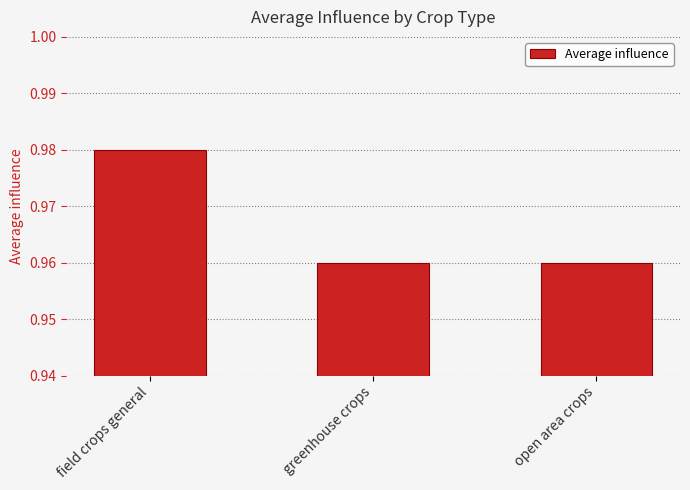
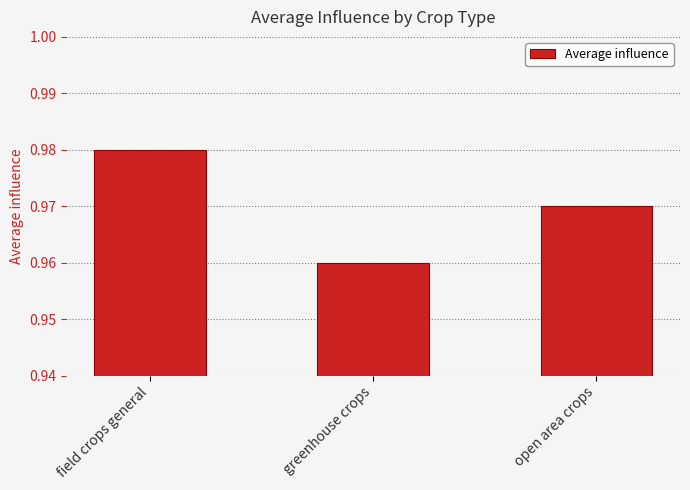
  {
    "field crops general": 0.98,
    "greenhouse crops": 0.96,
-   "open area crops": 0.96
+   "open area crops": 0.97
  }
